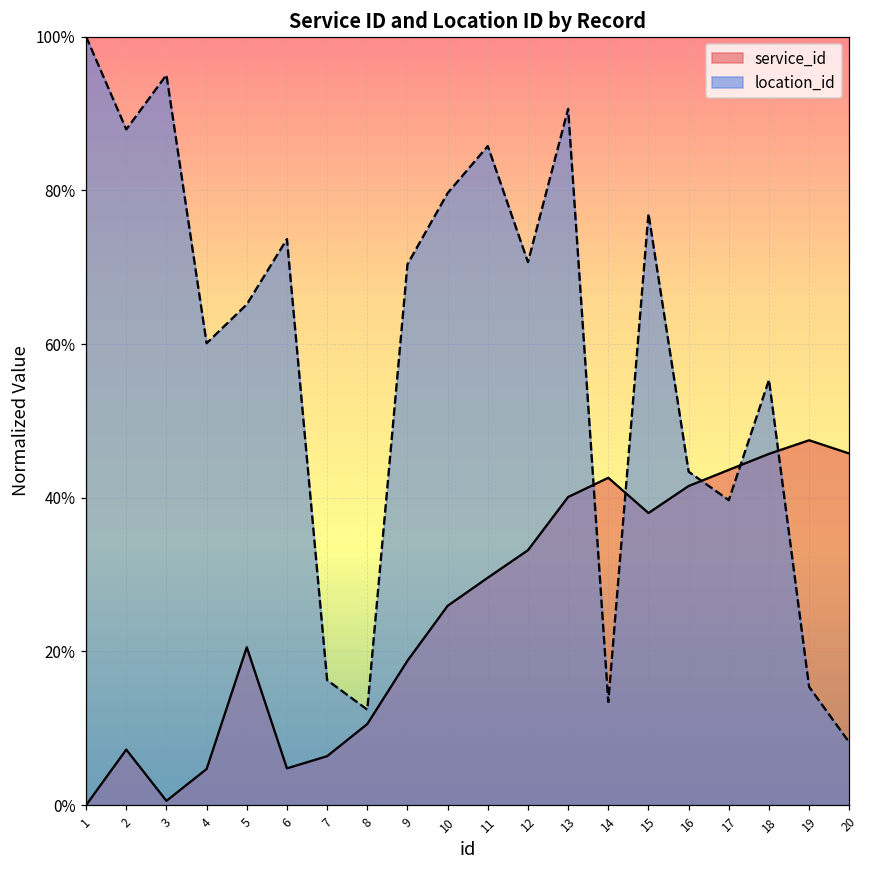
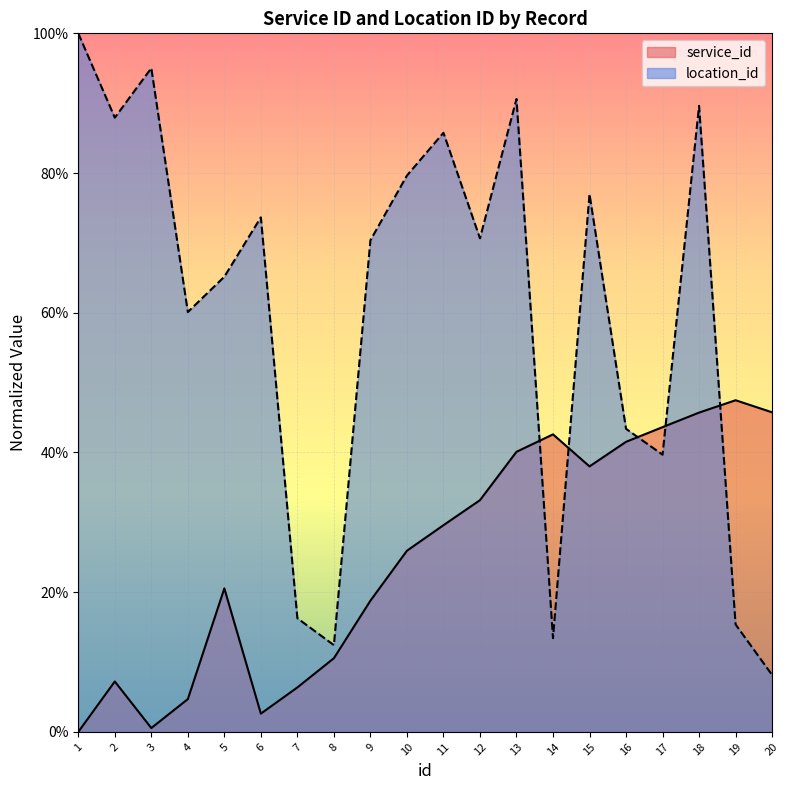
  {
    "service_id": {
      "1": "0%",
      "2": "7%",
      "3": "1%",
      "4": "5%",
      "5": "21%",
-     "6": "5%",
+     "6": "3%",
      "7": "6%",
      "8": "11%",
      "9": "19%",
      "10": "26%",
      "11": "30%",
      "12": "33%",
      "13": "40%",
      "14": "43%",
      "15": "38%",
      "16": "42%",
      "17": "44%",
      "18": "46%",
      "19": "47%",
      "20": "46%"
    },
    "location_id": {
      "1": "100%",
      "2": "88%",
      "3": "95%",
      "4": "60%",
      "5": "65%",
      "6": "74%",
      "7": "16%",
      "8": "12%",
      "9": "70%",
      "10": "80%",
      "11": "86%",
      "12": "71%",
      "13": "91%",
      "14": "13%",
      "15": "77%",
      "16": "43%",
      "17": "40%",
-     "18": "55%",
+     "18": "90%",
      "19": "15%",
      "20": "8%"
    }
  }
